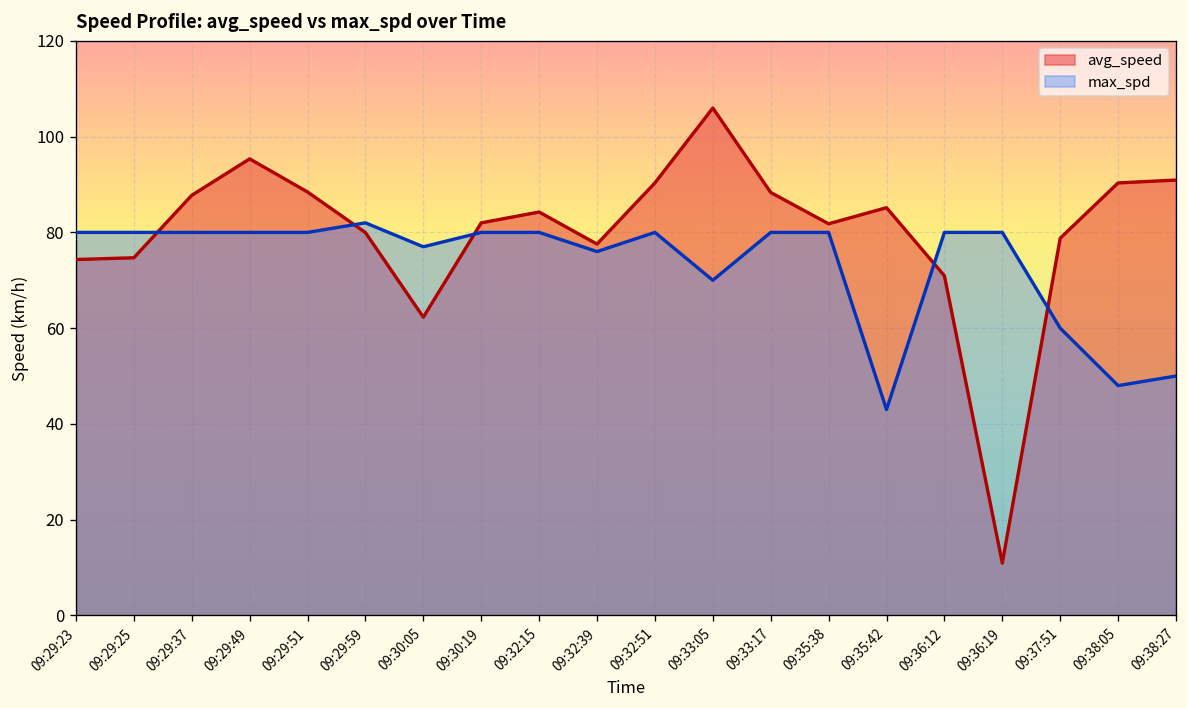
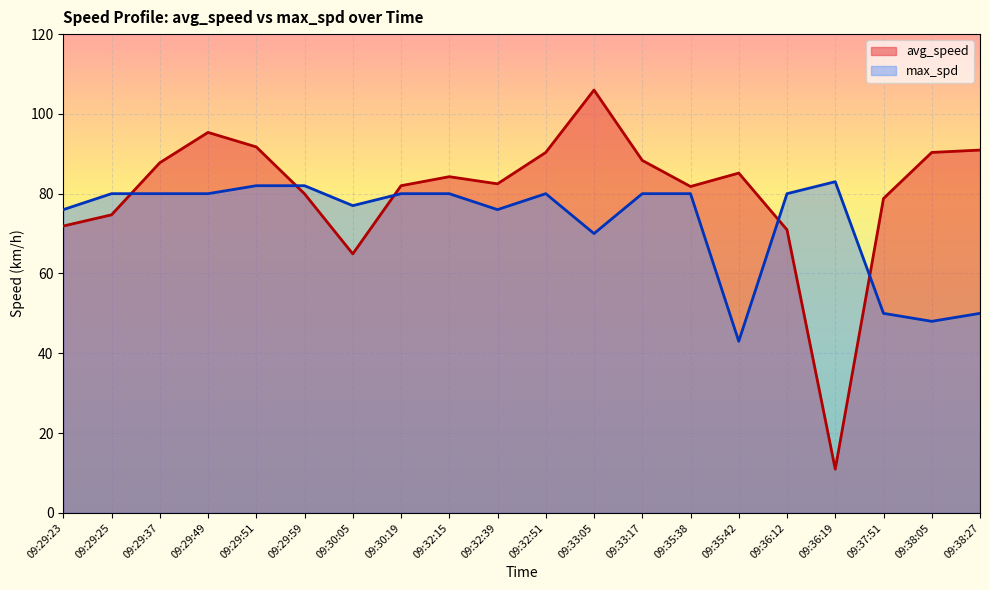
  {
    "avg_speed": {
-     "09:29:23": 74,
+     "09:29:23": 72,
      "09:29:25": 75,
      "09:29:37": 88,
      "09:29:49": 95,
-     "09:29:51": 88,
+     "09:29:51": 92,
      "09:29:59": 80,
-     "09:30:05": 62,
+     "09:30:05": 65,
      "09:30:19": 82,
      "09:32:15": 84,
-     "09:32:39": 78,
+     "09:32:39": 82,
      "09:32:51": 90,
      "09:33:05": 106,
      "09:33:17": 88,
      "09:35:38": 82,
      "09:35:42": 85,
      "09:36:12": 71,
      "09:36:19": 11,
      "09:37:51": 79,
      "09:38:05": 90,
      "09:38:27": 91
    },
    "max_spd": {
-     "09:29:23": 80,
+     "09:29:23": 76,
      "09:29:25": 80,
      "09:29:37": 80,
      "09:29:49": 80,
-     "09:29:51": 80,
+     "09:29:51": 82,
      "09:29:59": 82,
      "09:30:05": 77,
      "09:30:19": 80,
      "09:32:15": 80,
      "09:32:39": 76,
      "09:32:51": 80,
      "09:33:05": 70,
      "09:33:17": 80,
      "09:35:38": 80,
      "09:35:42": 43,
      "09:36:12": 80,
-     "09:36:19": 80,
-     "09:37:51": 60,
+     "09:36:19": 83,
+     "09:37:51": 50,
      "09:38:05": 48,
      "09:38:27": 50
    }
  }
